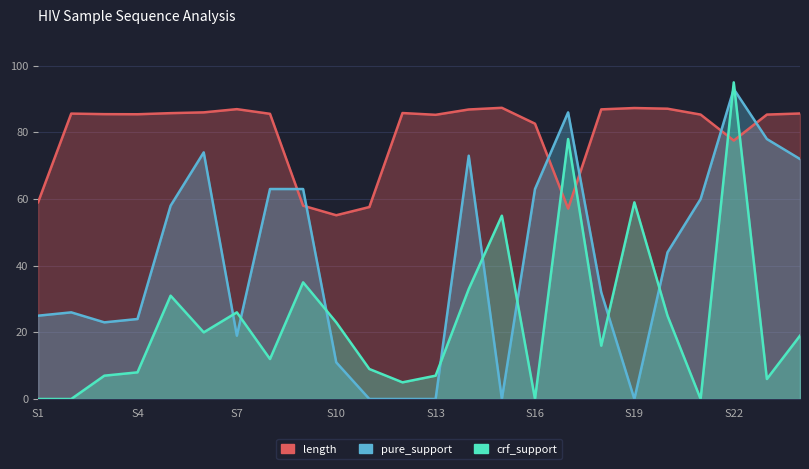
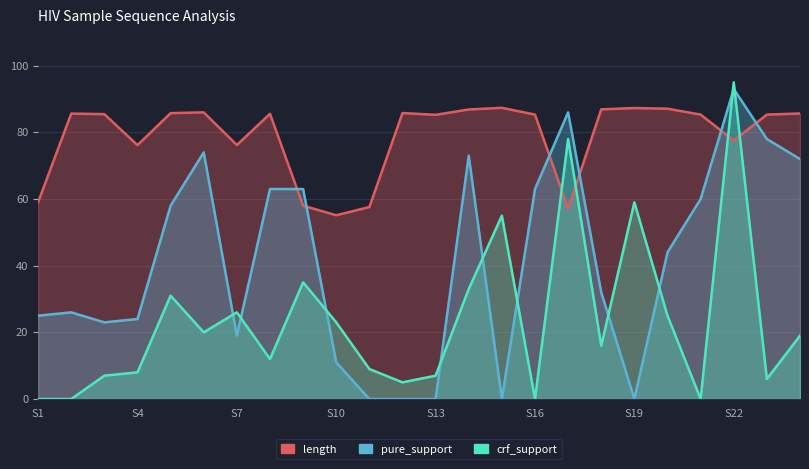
  {
    "length": {
      "S1": 59,
-     "S4": 85,
-     "S7": 87,
+     "S4": 76,
+     "S7": 76,
      "S10": 55,
      "S13": 85,
-     "S16": 83,
+     "S16": 85,
      "S19": 87,
      "S22": 78
    }
  }
